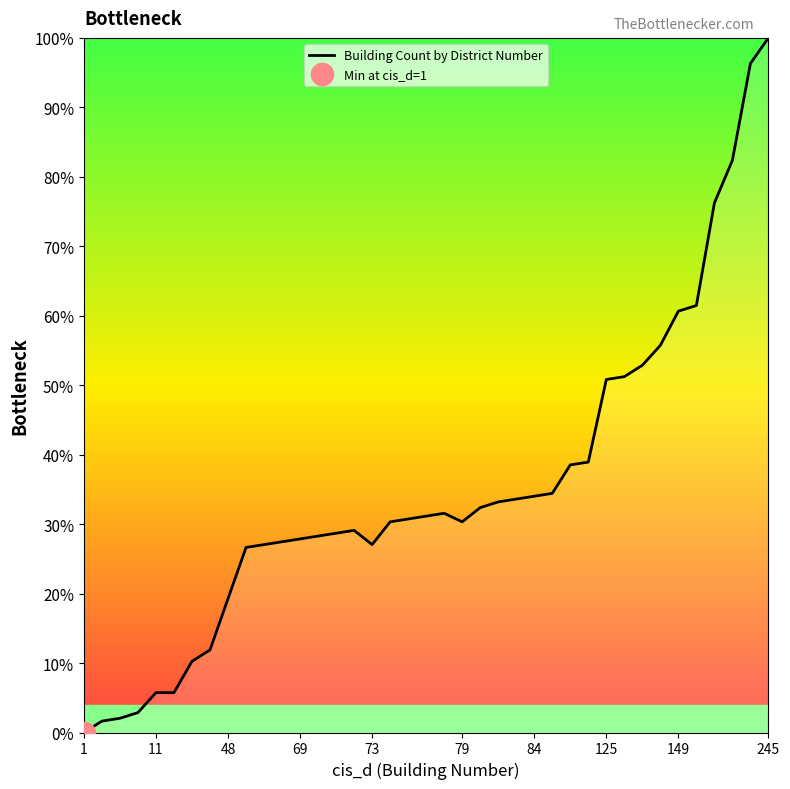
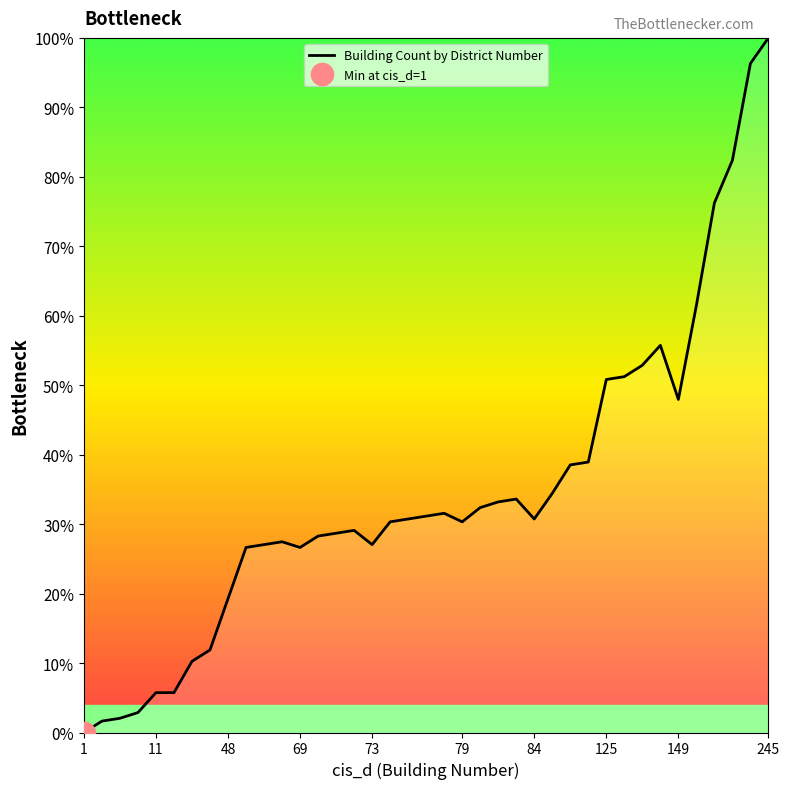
  {
    "Building Count by District Number": {
      "11": "6%",
      "48": "19%",
-     "69": "28%",
+     "69": "27%",
      "73": "27%",
      "79": "30%",
-     "84": "34%",
+     "84": "31%",
      "125": "51%",
-     "149": "61%",
+     "149": "48%",
      "245": "100%"
    }
  }
